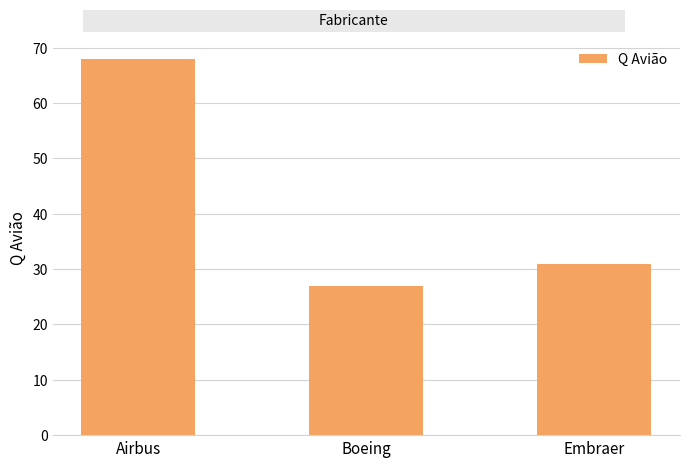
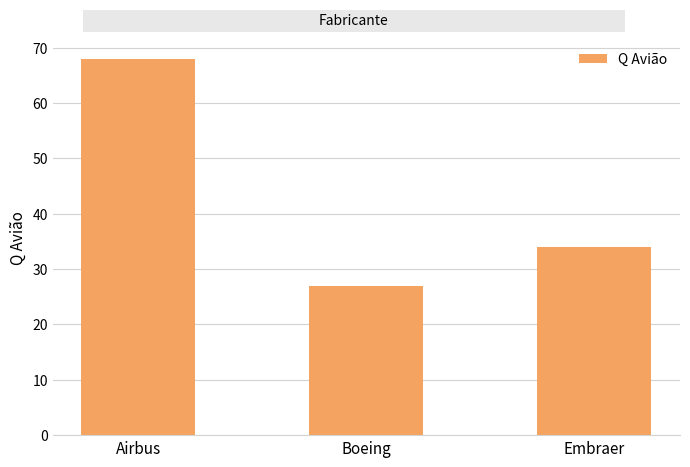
  {
    "Airbus": 68,
    "Boeing": 27,
-   "Embraer": 31
+   "Embraer": 34
  }
